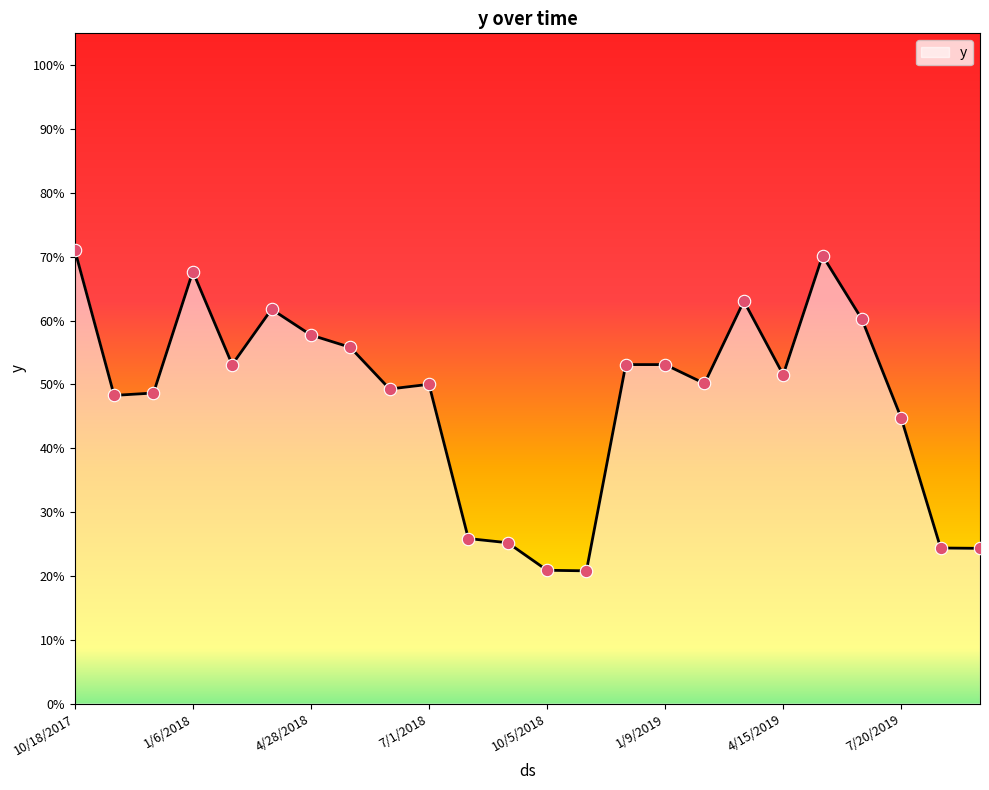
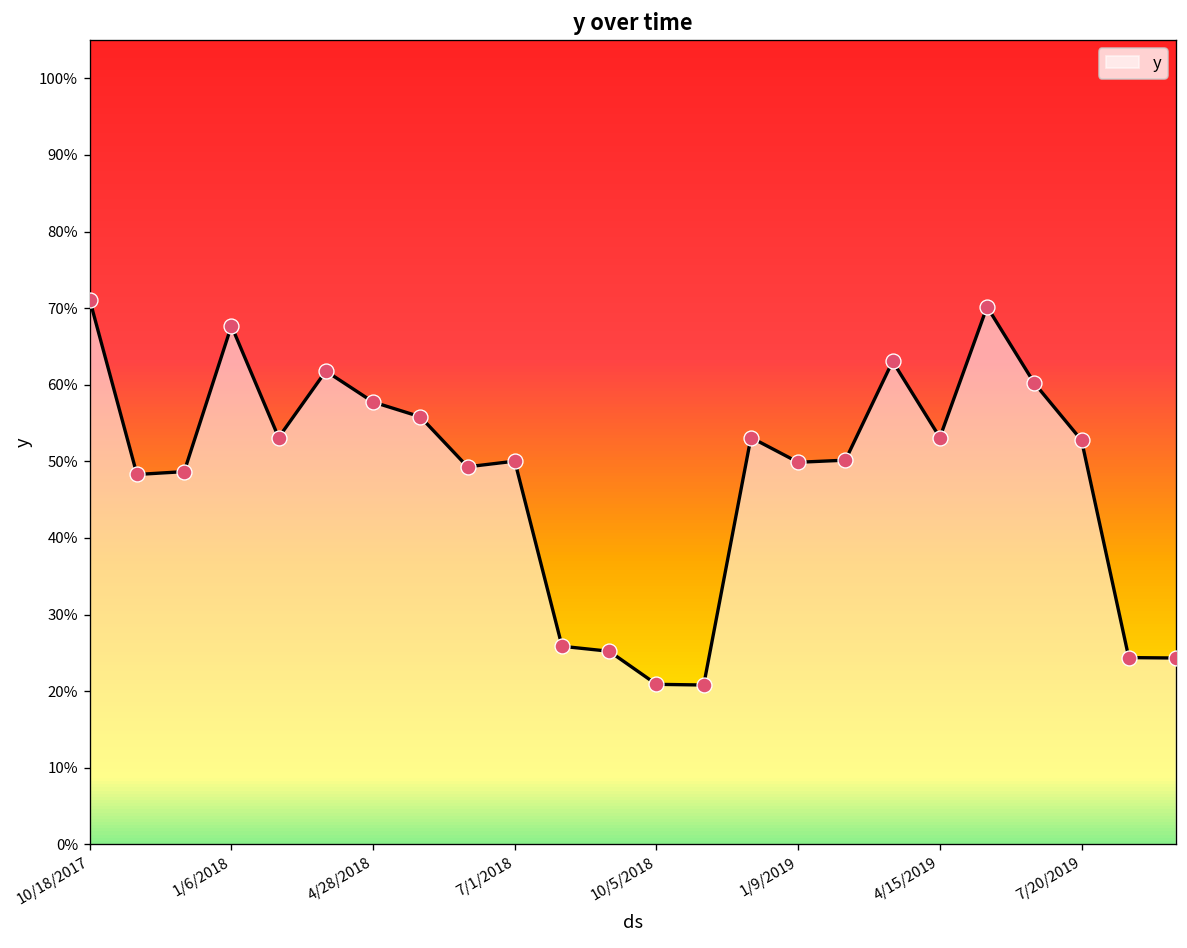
  {
    "10/18/2017": "71%",
    "1/6/2018": "68%",
    "4/28/2018": "58%",
    "7/1/2018": "50%",
    "10/5/2018": "21%",
-   "1/9/2019": "53%",
-   "4/15/2019": "52%",
-   "7/20/2019": "45%"
+   "1/9/2019": "50%",
+   "4/15/2019": "53%",
+   "7/20/2019": "53%"
  }
